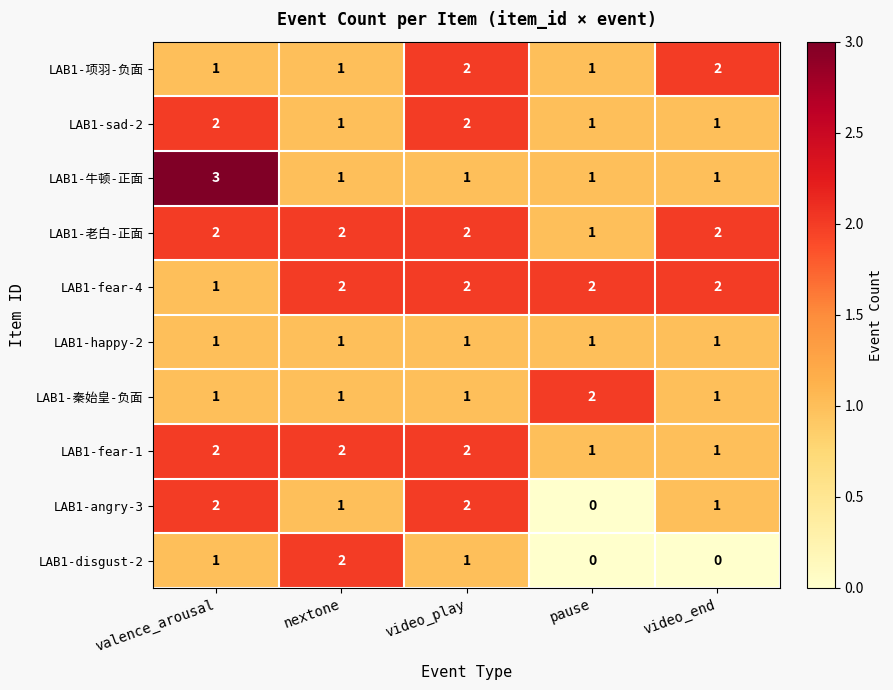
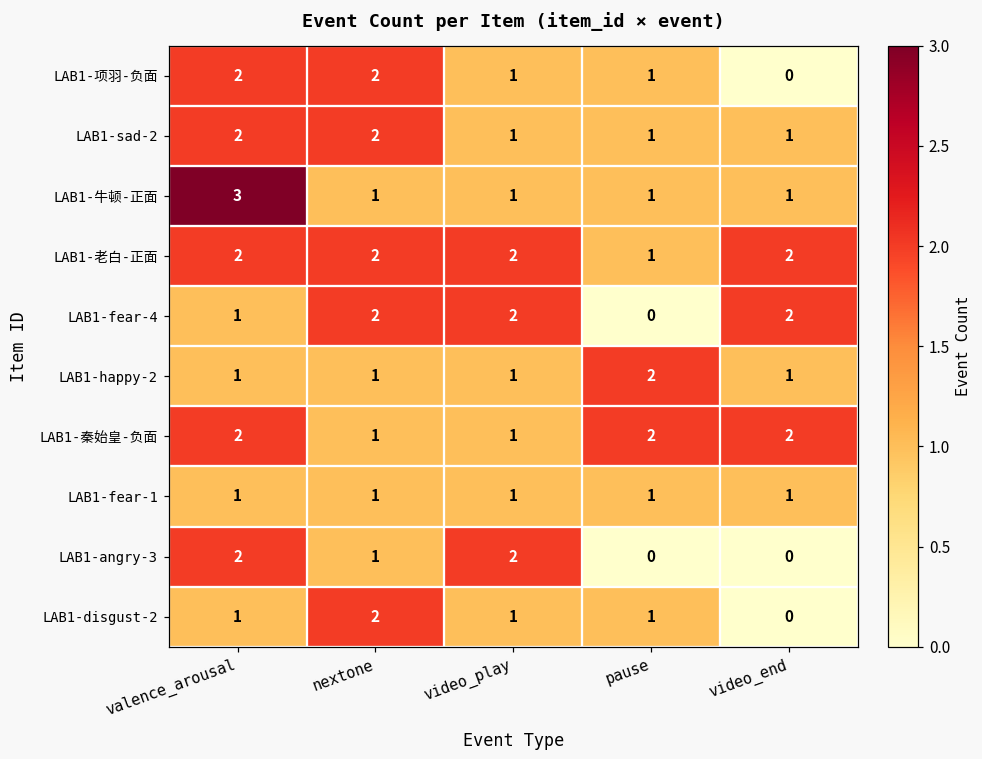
  {
    "LAB1-项羽-负面": {
-     "valence_arousal": 1,
-     "nextone": 1,
-     "video_play": 2,
+     "valence_arousal": 2,
+     "nextone": 2,
+     "video_play": 1,
      "pause": 1,
-     "video_end": 2
+     "video_end": 0
    },
    "LAB1-sad-2": {
      "valence_arousal": 2,
-     "nextone": 1,
-     "video_play": 2,
+     "nextone": 2,
+     "video_play": 1,
      "pause": 1,
      "video_end": 1
    },
    "LAB1-牛顿-正面": {
      "valence_arousal": 3,
      "nextone": 1,
      "video_play": 1,
      "pause": 1,
      "video_end": 1
    },
    "LAB1-老白-正面": {
      "valence_arousal": 2,
      "nextone": 2,
      "video_play": 2,
      "pause": 1,
      "video_end": 2
    },
    "LAB1-fear-4": {
      "valence_arousal": 1,
      "nextone": 2,
      "video_play": 2,
-     "pause": 2,
+     "pause": 0,
      "video_end": 2
    },
    "LAB1-happy-2": {
      "valence_arousal": 1,
      "nextone": 1,
      "video_play": 1,
-     "pause": 1,
+     "pause": 2,
      "video_end": 1
    },
    "LAB1-秦始皇-负面": {
-     "valence_arousal": 1,
+     "valence_arousal": 2,
      "nextone": 1,
      "video_play": 1,
      "pause": 2,
-     "video_end": 1
+     "video_end": 2
    },
    "LAB1-fear-1": {
-     "valence_arousal": 2,
-     "nextone": 2,
-     "video_play": 2,
+     "valence_arousal": 1,
+     "nextone": 1,
+     "video_play": 1,
      "pause": 1,
      "video_end": 1
    },
    "LAB1-angry-3": {
      "valence_arousal": 2,
      "nextone": 1,
      "video_play": 2,
      "pause": 0,
-     "video_end": 1
+     "video_end": 0
    },
    "LAB1-disgust-2": {
      "valence_arousal": 1,
      "nextone": 2,
      "video_play": 1,
-     "pause": 0,
+     "pause": 1,
      "video_end": 0
    }
  }
